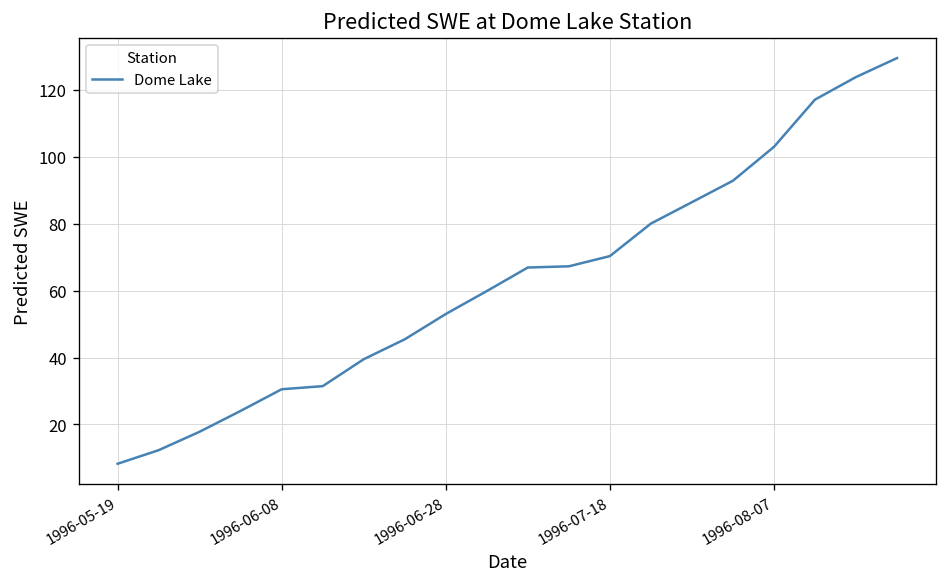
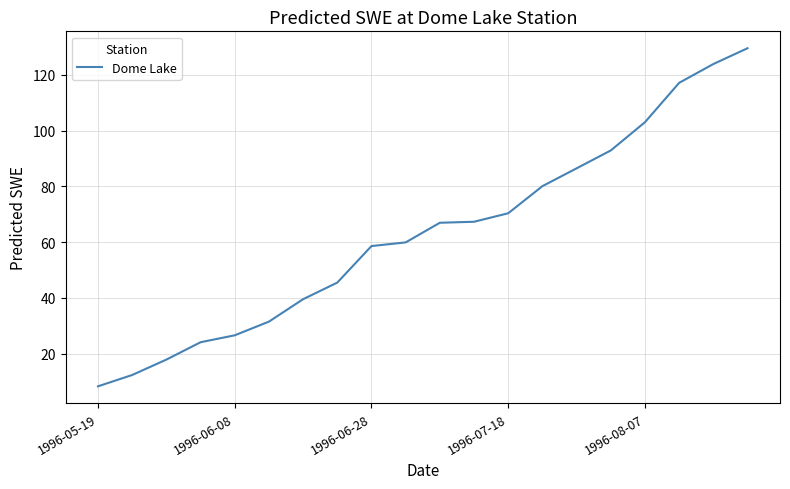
  {
    "1996-05-19": 8,
-   "1996-06-08": 31,
-   "1996-06-28": 53,
+   "1996-06-08": 27,
+   "1996-06-28": 59,
    "1996-07-18": 70,
    "1996-08-07": 103
  }
